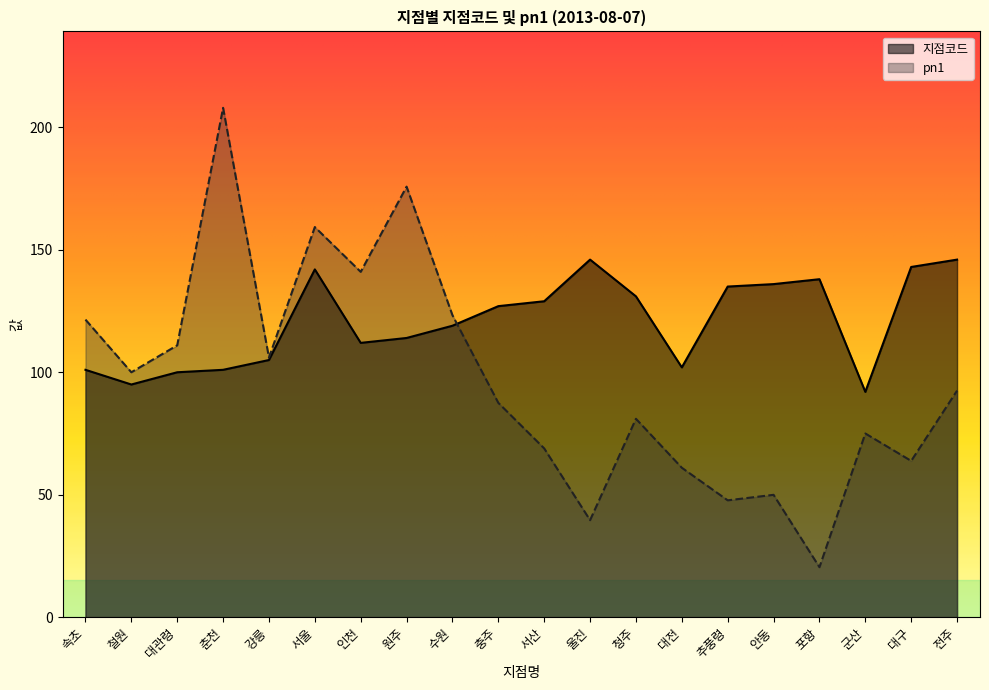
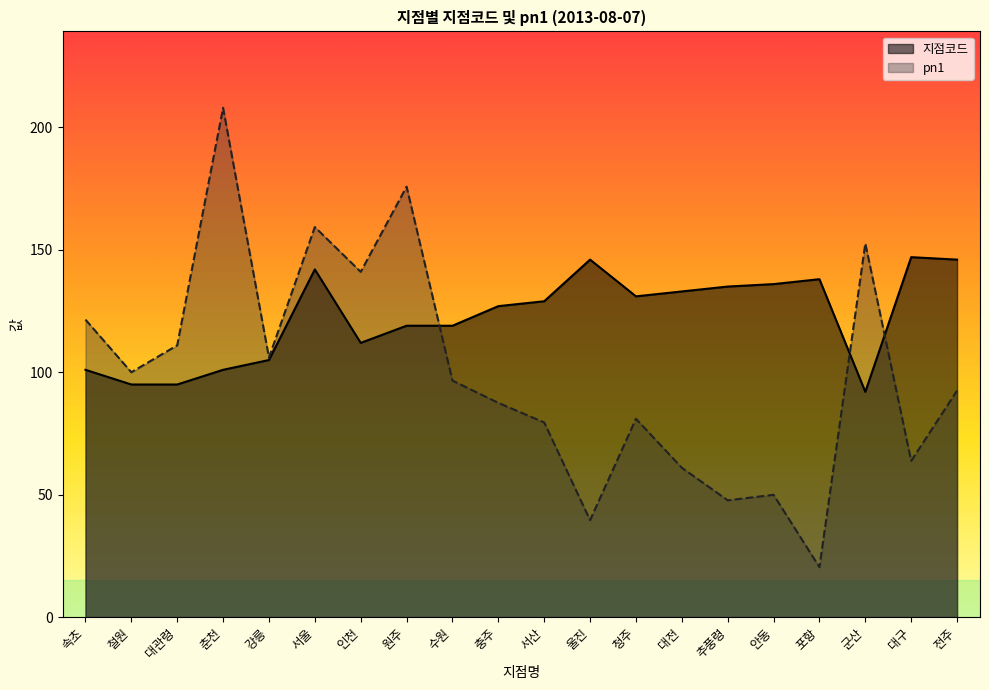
  {
    "지점코드": {
      "속초": 101,
      "철원": 95,
-     "대관령": 100,
+     "대관령": 95,
      "춘천": 101,
      "서울": 142,
      "인천": 112,
-     "원주": 114,
+     "원주": 119,
      "수원": 119,
      "충주": 127,
      "서산": 129,
      "울진": 146,
      "청주": 131,
-     "대전": 102,
+     "대전": 133,
      "추풍령": 135,
      "안동": 136,
      "포항": 138,
      "군산": 92,
-     "대구": 143,
+     "대구": 147,
      "전주": 146
    },
    "pn1": {
      "속초": 122,
      "철원": 100,
      "대관령": 111,
      "춘천": 208,
      "서울": 159,
      "인천": 141,
      "원주": 176,
-     "수원": 123,
+     "수원": 97,
      "충주": 88,
-     "서산": 69,
+     "서산": 80,
      "울진": 40,
      "청주": 81,
      "대전": 61,
      "추풍령": 48,
      "안동": 50,
      "포항": 20,
-     "군산": 75,
+     "군산": 153,
      "대구": 64,
      "전주": 93
    }
  }
